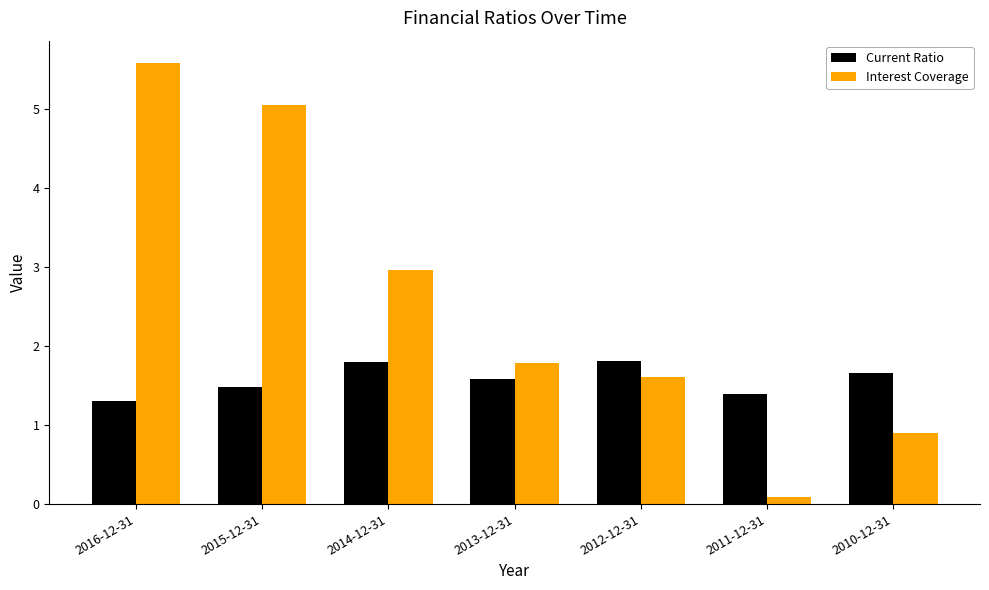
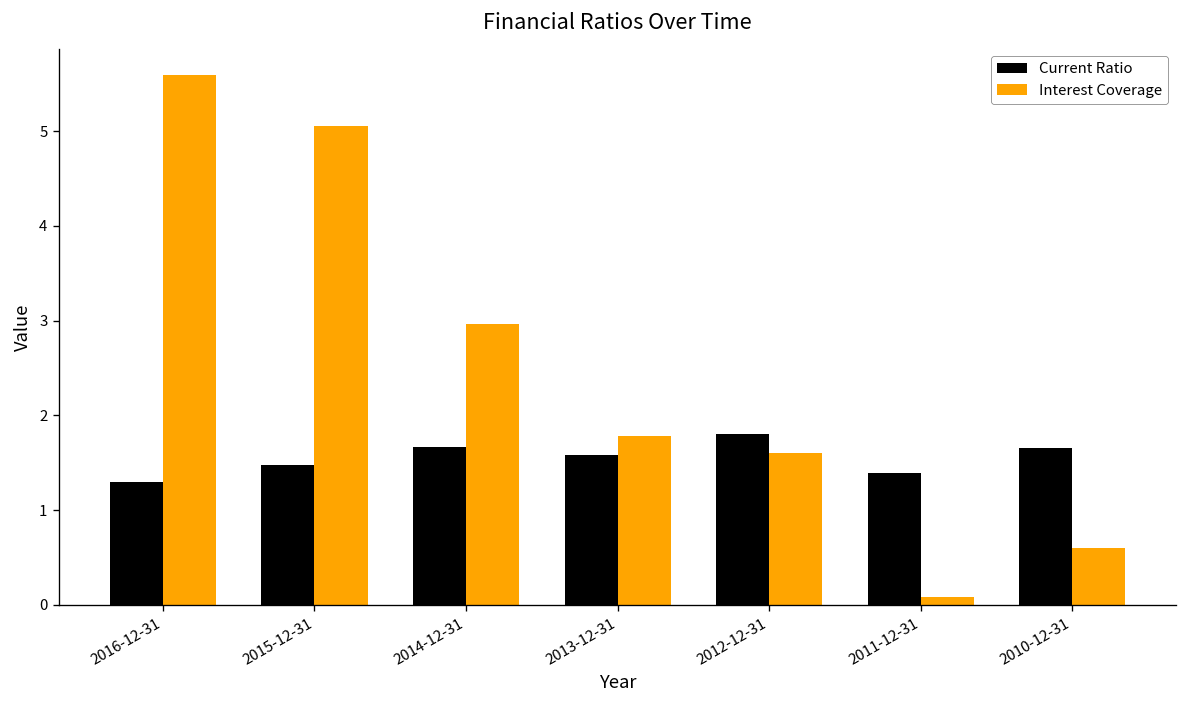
  {
    "Current Ratio": {
      "2016-12-31": 1.3,
      "2015-12-31": 1.5,
-     "2014-12-31": 1.8,
+     "2014-12-31": 1.7,
      "2013-12-31": 1.6,
      "2012-12-31": 1.8,
      "2011-12-31": 1.4,
      "2010-12-31": 1.7
    },
    "Interest Coverage": {
      "2016-12-31": 5.6,
      "2015-12-31": 5.1,
      "2014-12-31": 3.0,
      "2013-12-31": 1.8,
      "2012-12-31": 1.6,
      "2011-12-31": 0.1,
-     "2010-12-31": 0.9
+     "2010-12-31": 0.6
    }
  }
